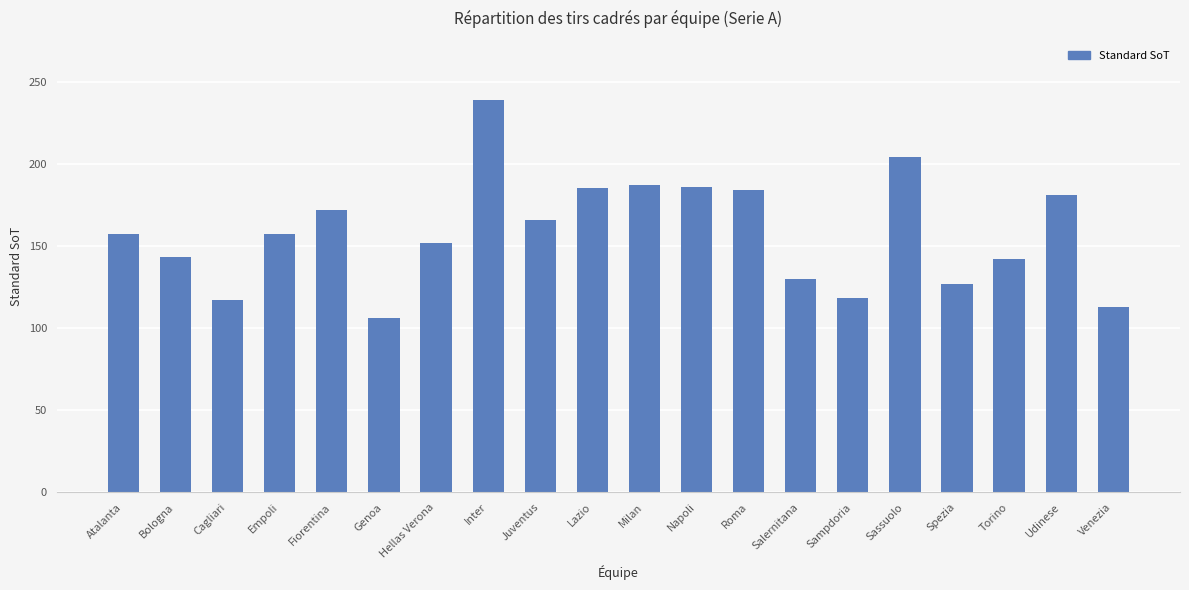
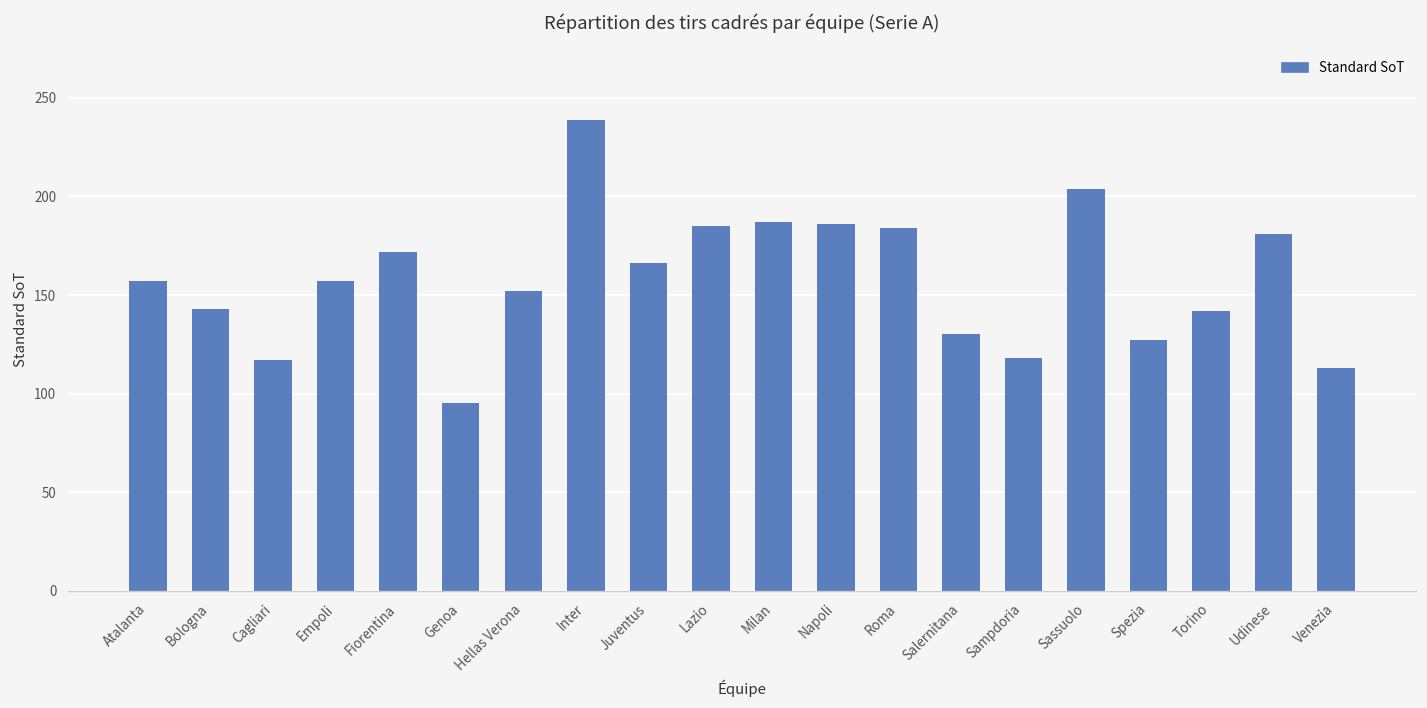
  {
    "Atalanta": 157,
    "Bologna": 143,
    "Cagliari": 117,
    "Empoli": 157,
    "Fiorentina": 172,
-   "Genoa": 106,
+   "Genoa": 95,
    "Hellas Verona": 152,
    "Inter": 239,
    "Juventus": 166,
    "Lazio": 185,
    "Milan": 187,
    "Napoli": 186,
    "Roma": 184,
    "Salernitana": 130,
    "Sampdoria": 118,
    "Sassuolo": 204,
    "Spezia": 127,
    "Torino": 142,
    "Udinese": 181,
    "Venezia": 113
  }
